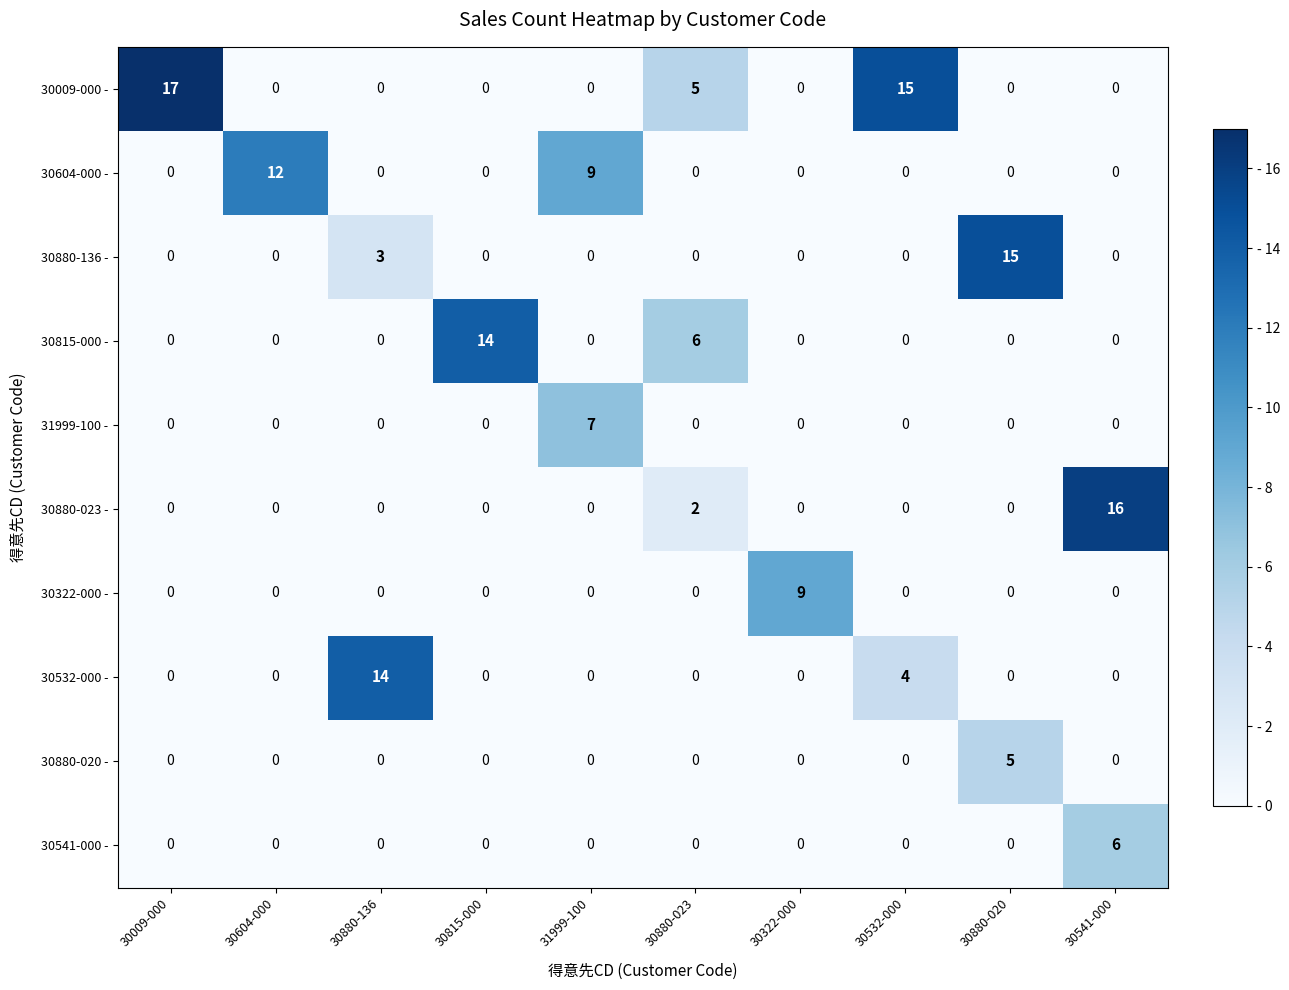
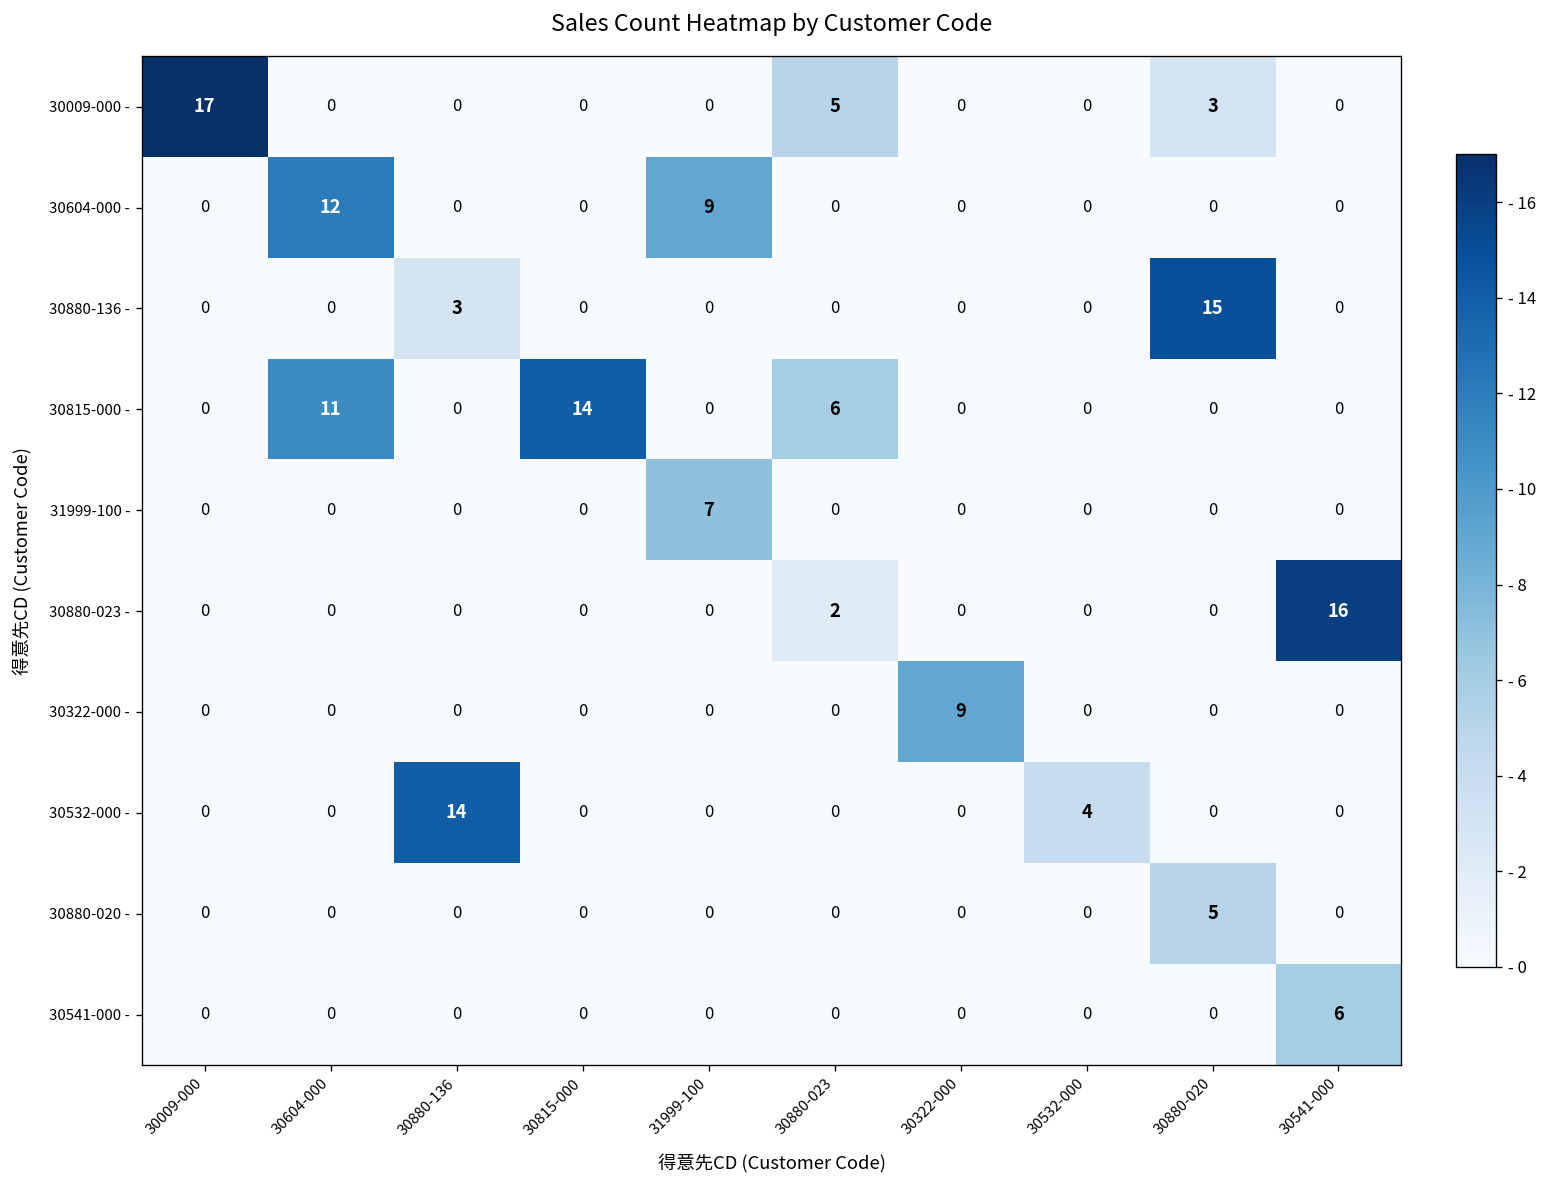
  {
    "30009-000 -": {
      "30009-000": 17,
      "30604-000": 0,
      "30880-136": 0,
      "30815-000": 0,
      "31999-100": 0,
      "30880-023": 5,
      "30322-000": 0,
-     "30532-000": 15,
-     "30880-020": 0,
+     "30532-000": 0,
+     "30880-020": 3,
      "30541-000": 0
    },
    "30604-000 -": {
      "30009-000": 0,
      "30604-000": 12,
      "30880-136": 0,
      "30815-000": 0,
      "31999-100": 9,
      "30880-023": 0,
      "30322-000": 0,
      "30532-000": 0,
      "30880-020": 0,
      "30541-000": 0
    },
    "30880-136 -": {
      "30009-000": 0,
      "30604-000": 0,
      "30880-136": 3,
      "30815-000": 0,
      "31999-100": 0,
      "30880-023": 0,
      "30322-000": 0,
      "30532-000": 0,
      "30880-020": 15,
      "30541-000": 0
    },
    "30815-000 -": {
      "30009-000": 0,
-     "30604-000": 0,
+     "30604-000": 11,
      "30880-136": 0,
      "30815-000": 14,
      "31999-100": 0,
      "30880-023": 6,
      "30322-000": 0,
      "30532-000": 0,
      "30880-020": 0,
      "30541-000": 0
    },
    "31999-100 -": {
      "30009-000": 0,
      "30604-000": 0,
      "30880-136": 0,
      "30815-000": 0,
      "31999-100": 7,
      "30880-023": 0,
      "30322-000": 0,
      "30532-000": 0,
      "30880-020": 0,
      "30541-000": 0
    },
    "30880-023 -": {
      "30009-000": 0,
      "30604-000": 0,
      "30880-136": 0,
      "30815-000": 0,
      "31999-100": 0,
      "30880-023": 2,
      "30322-000": 0,
      "30532-000": 0,
      "30880-020": 0,
      "30541-000": 16
    },
    "30322-000 -": {
      "30009-000": 0,
      "30604-000": 0,
      "30880-136": 0,
      "30815-000": 0,
      "31999-100": 0,
      "30880-023": 0,
      "30322-000": 9,
      "30532-000": 0,
      "30880-020": 0,
      "30541-000": 0
    },
    "30532-000 -": {
      "30009-000": 0,
      "30604-000": 0,
      "30880-136": 14,
      "30815-000": 0,
      "31999-100": 0,
      "30880-023": 0,
      "30322-000": 0,
      "30532-000": 4,
      "30880-020": 0,
      "30541-000": 0
    },
    "30880-020 -": {
      "30009-000": 0,
      "30604-000": 0,
      "30880-136": 0,
      "30815-000": 0,
      "31999-100": 0,
      "30880-023": 0,
      "30322-000": 0,
      "30532-000": 0,
      "30880-020": 5,
      "30541-000": 0
    },
    "30541-000 -": {
      "30009-000": 0,
      "30604-000": 0,
      "30880-136": 0,
      "30815-000": 0,
      "31999-100": 0,
      "30880-023": 0,
      "30322-000": 0,
      "30532-000": 0,
      "30880-020": 0,
      "30541-000": 6
    }
  }
